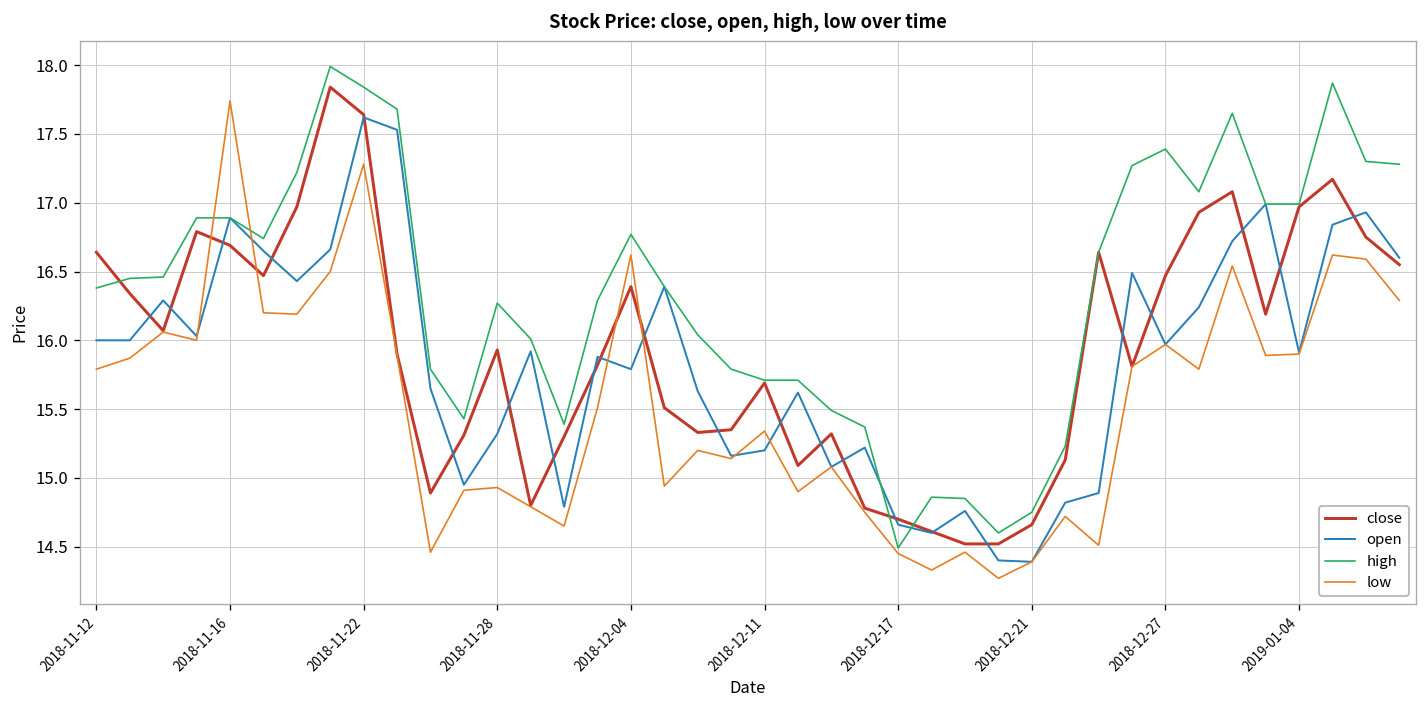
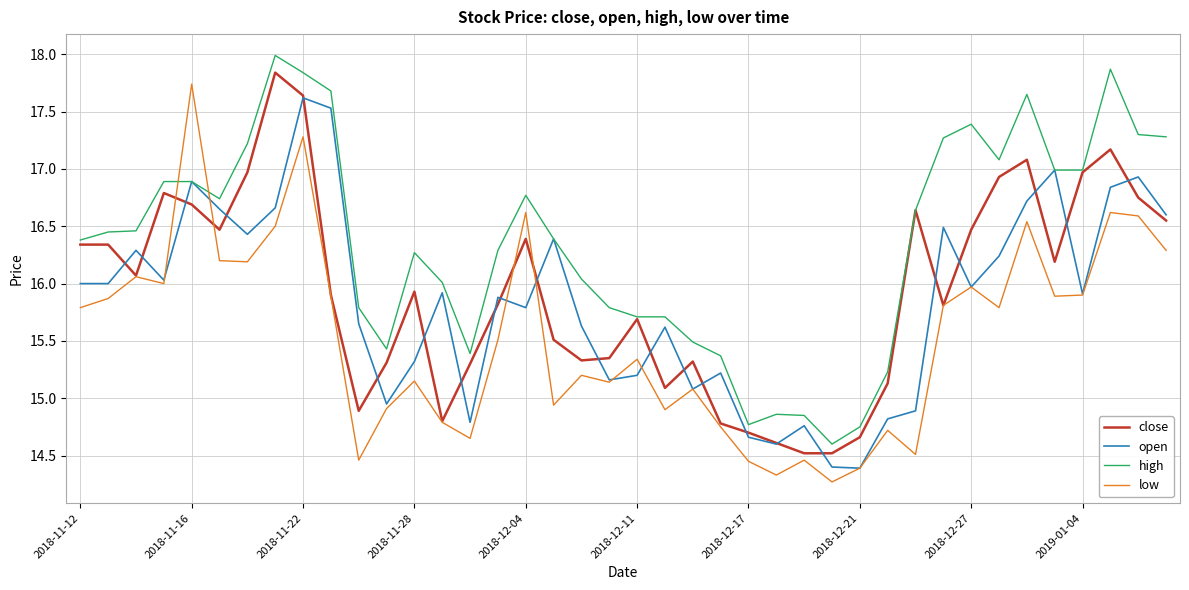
  {
    "close": {
-     "2018-11-12": 16.64,
+     "2018-11-12": 16.34,
      "2018-11-16": 16.69,
      "2018-11-28": 15.93,
      "2018-12-04": 16.39,
      "2018-12-17": 14.70,
      "2018-12-21": 14.66,
      "2018-12-27": 16.47
    },
    "open": {
      "2018-11-12": 16.00,
      "2018-11-28": 15.32,
      "2018-12-04": 15.79,
      "2018-12-11": 15.20,
      "2018-12-17": 14.66
    },
    "high": {
      "2018-11-12": 16.38,
      "2018-11-22": 17.84,
      "2018-11-28": 16.27,
      "2018-12-04": 16.77,
-     "2018-12-17": 14.49,
+     "2018-12-17": 14.77,
      "2018-12-21": 14.75,
      "2018-12-27": 17.39
    },
    "low": {
      "2018-11-12": 15.79,
      "2018-11-16": 17.74,
      "2018-11-22": 17.28,
-     "2018-11-28": 14.93,
+     "2018-11-28": 15.15,
      "2018-12-04": 16.62,
      "2018-12-11": 15.34,
      "2018-12-17": 14.45
    }
  }
